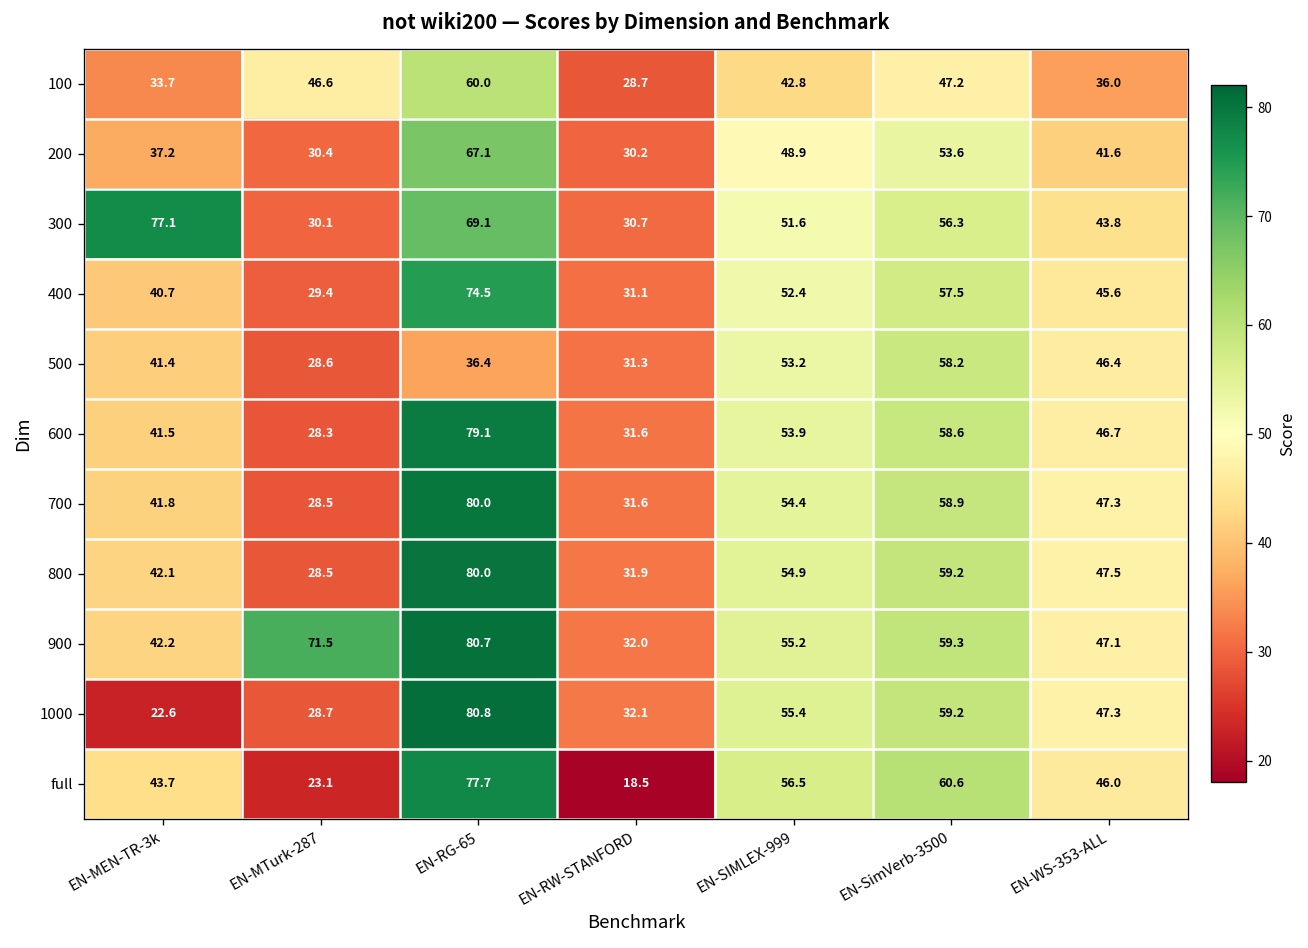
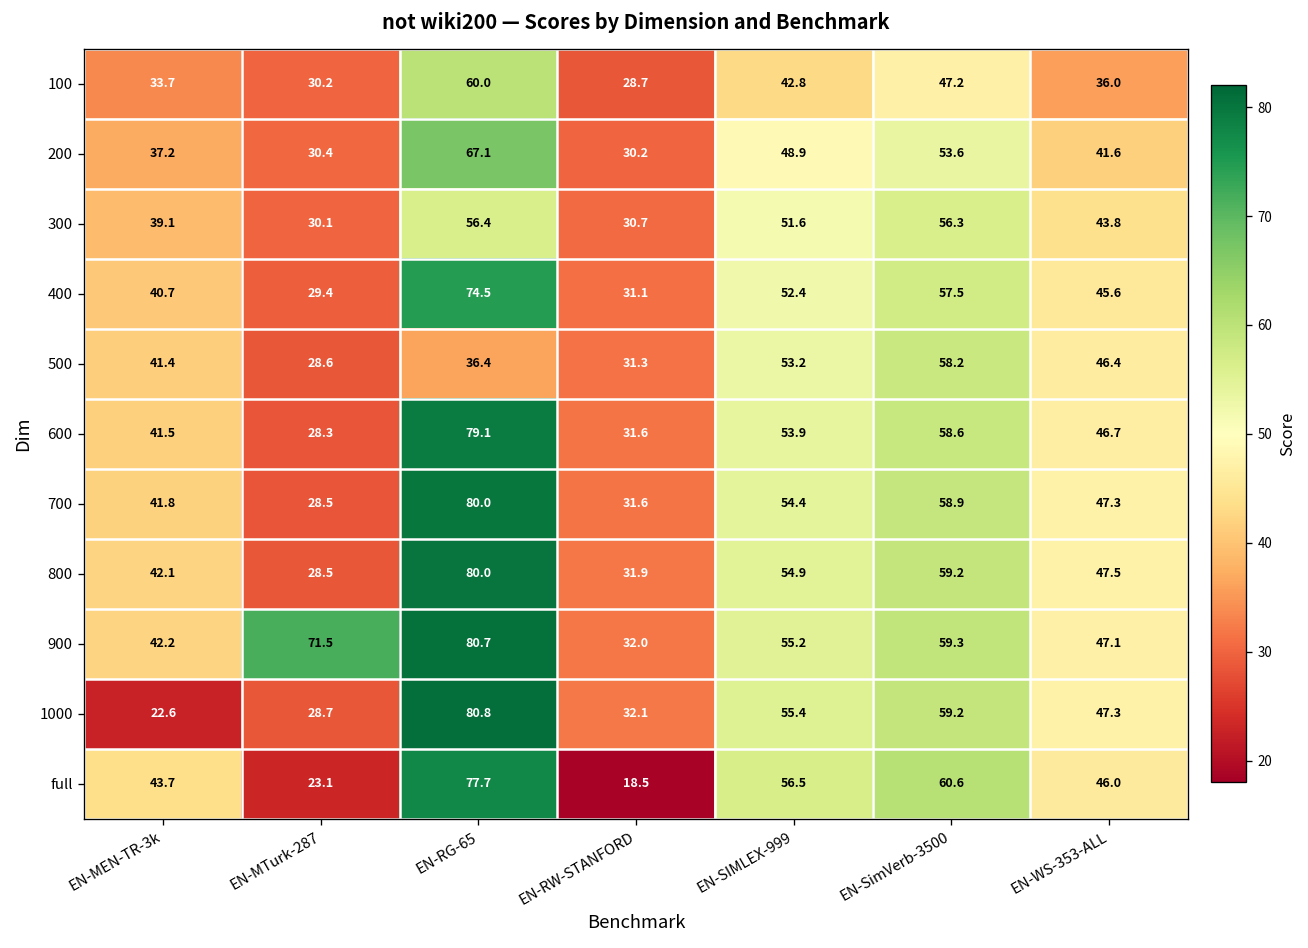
  {
    "100": {
      "EN-MEN-TR-3k": 33.7,
-     "EN-MTurk-287": 46.6,
+     "EN-MTurk-287": 30.2,
      "EN-RG-65": 60.0,
      "EN-RW-STANFORD": 28.7,
      "EN-SIMLEX-999": 42.8,
      "EN-SimVerb-3500": 47.2,
      "EN-WS-353-ALL": 36.0
    },
    "200": {
      "EN-MEN-TR-3k": 37.2,
      "EN-MTurk-287": 30.4,
      "EN-RG-65": 67.1,
      "EN-RW-STANFORD": 30.2,
      "EN-SIMLEX-999": 48.9,
      "EN-SimVerb-3500": 53.6,
      "EN-WS-353-ALL": 41.6
    },
    "300": {
-     "EN-MEN-TR-3k": 77.1,
+     "EN-MEN-TR-3k": 39.1,
      "EN-MTurk-287": 30.1,
-     "EN-RG-65": 69.1,
+     "EN-RG-65": 56.4,
      "EN-RW-STANFORD": 30.7,
      "EN-SIMLEX-999": 51.6,
      "EN-SimVerb-3500": 56.3,
      "EN-WS-353-ALL": 43.8
    },
    "400": {
      "EN-MEN-TR-3k": 40.7,
      "EN-MTurk-287": 29.4,
      "EN-RG-65": 74.5,
      "EN-RW-STANFORD": 31.1,
      "EN-SIMLEX-999": 52.4,
      "EN-SimVerb-3500": 57.5,
      "EN-WS-353-ALL": 45.6
    },
    "500": {
      "EN-MEN-TR-3k": 41.4,
      "EN-MTurk-287": 28.6,
      "EN-RG-65": 36.4,
      "EN-RW-STANFORD": 31.3,
      "EN-SIMLEX-999": 53.2,
      "EN-SimVerb-3500": 58.2,
      "EN-WS-353-ALL": 46.4
    },
    "600": {
      "EN-MEN-TR-3k": 41.5,
      "EN-MTurk-287": 28.3,
      "EN-RG-65": 79.1,
      "EN-RW-STANFORD": 31.6,
      "EN-SIMLEX-999": 53.9,
      "EN-SimVerb-3500": 58.6,
      "EN-WS-353-ALL": 46.7
    },
    "700": {
      "EN-MEN-TR-3k": 41.8,
      "EN-MTurk-287": 28.5,
      "EN-RG-65": 80.0,
      "EN-RW-STANFORD": 31.6,
      "EN-SIMLEX-999": 54.4,
      "EN-SimVerb-3500": 58.9,
      "EN-WS-353-ALL": 47.3
    },
    "800": {
      "EN-MEN-TR-3k": 42.1,
      "EN-MTurk-287": 28.5,
      "EN-RG-65": 80.0,
      "EN-RW-STANFORD": 31.9,
      "EN-SIMLEX-999": 54.9,
      "EN-SimVerb-3500": 59.2,
      "EN-WS-353-ALL": 47.5
    },
    "900": {
      "EN-MEN-TR-3k": 42.2,
      "EN-MTurk-287": 71.5,
      "EN-RG-65": 80.7,
      "EN-RW-STANFORD": 32.0,
      "EN-SIMLEX-999": 55.2,
      "EN-SimVerb-3500": 59.3,
      "EN-WS-353-ALL": 47.1
    },
    "1000": {
      "EN-MEN-TR-3k": 22.6,
      "EN-MTurk-287": 28.7,
      "EN-RG-65": 80.8,
      "EN-RW-STANFORD": 32.1,
      "EN-SIMLEX-999": 55.4,
      "EN-SimVerb-3500": 59.2,
      "EN-WS-353-ALL": 47.3
    },
    "full": {
      "EN-MEN-TR-3k": 43.7,
      "EN-MTurk-287": 23.1,
      "EN-RG-65": 77.7,
      "EN-RW-STANFORD": 18.5,
      "EN-SIMLEX-999": 56.5,
      "EN-SimVerb-3500": 60.6,
      "EN-WS-353-ALL": 46.0
    }
  }
